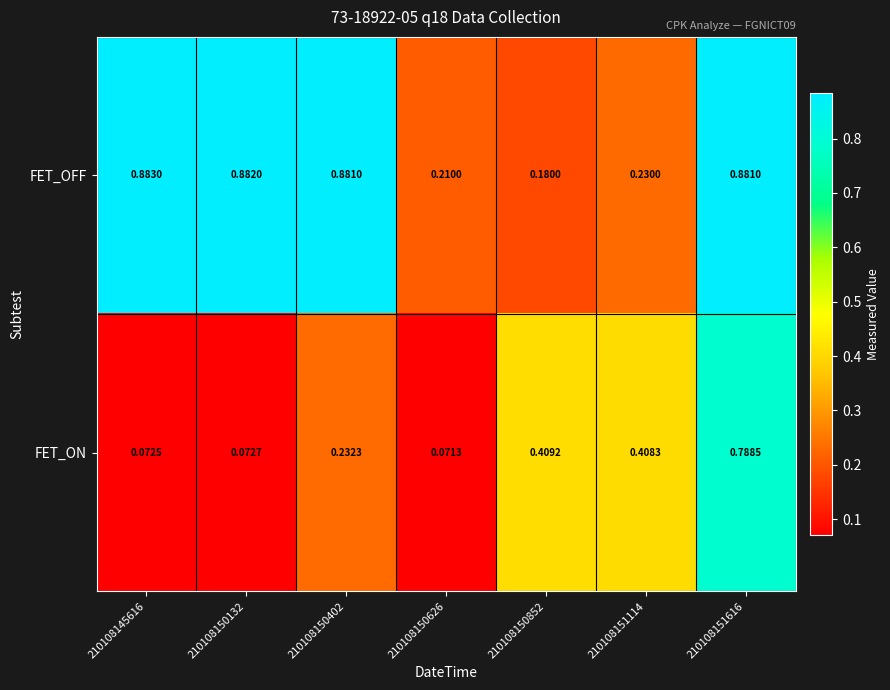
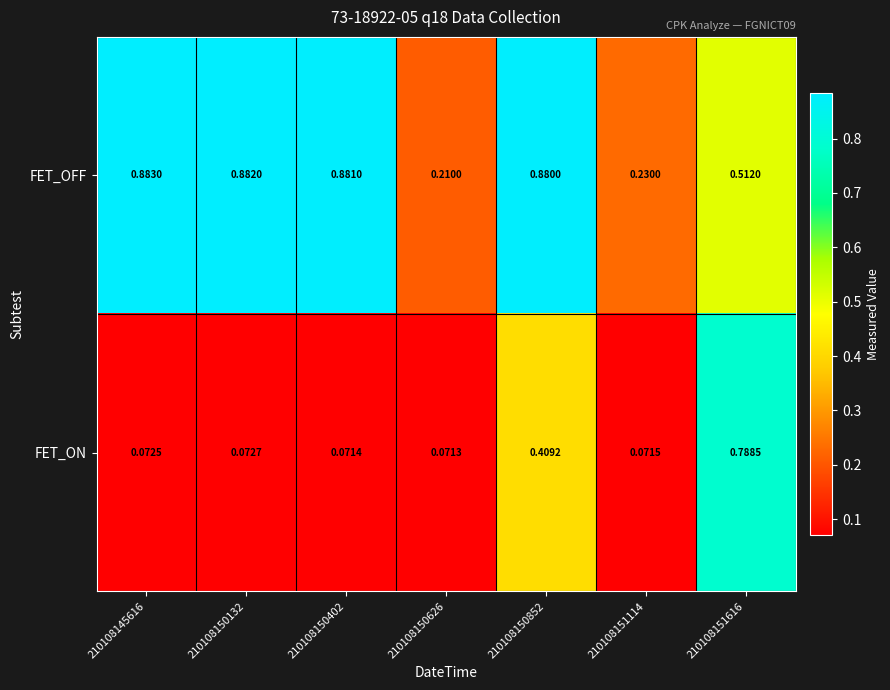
  {
    "FET_OFF": {
      "210108145616": 0.8830,
      "210108150132": 0.8820,
      "210108150402": 0.8810,
      "210108150626": 0.2100,
-     "210108150852": 0.1800,
+     "210108150852": 0.8800,
      "210108151114": 0.2300,
-     "210108151616": 0.8810
+     "210108151616": 0.5120
    },
    "FET_ON": {
      "210108145616": 0.0725,
      "210108150132": 0.0727,
-     "210108150402": 0.2323,
+     "210108150402": 0.0714,
      "210108150626": 0.0713,
      "210108150852": 0.4092,
-     "210108151114": 0.4083,
+     "210108151114": 0.0715,
      "210108151616": 0.7885
    }
  }
